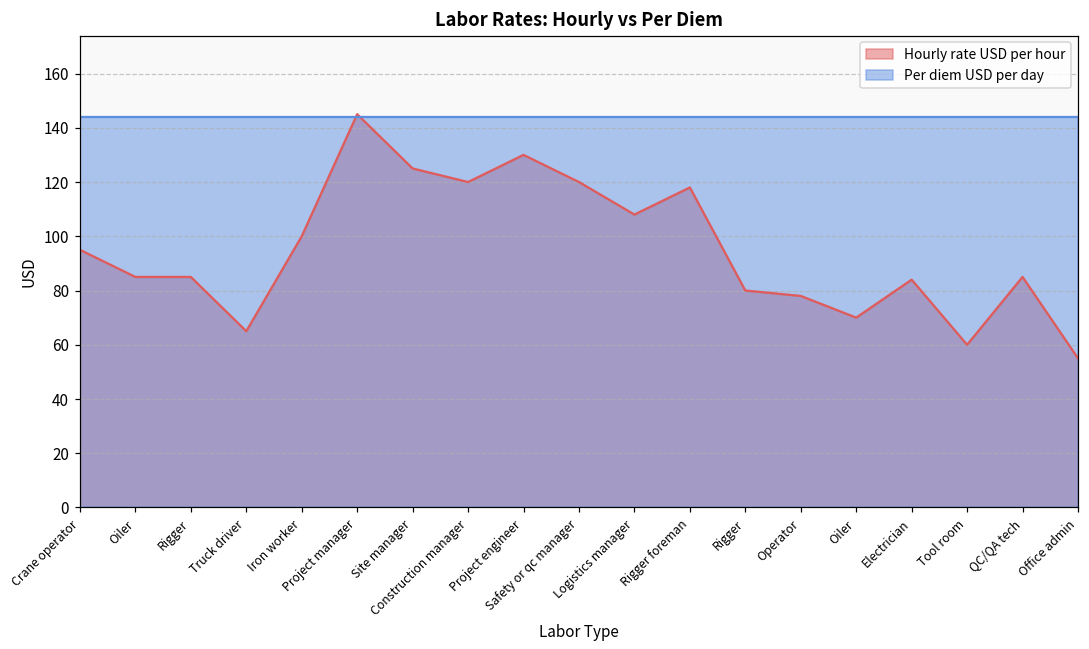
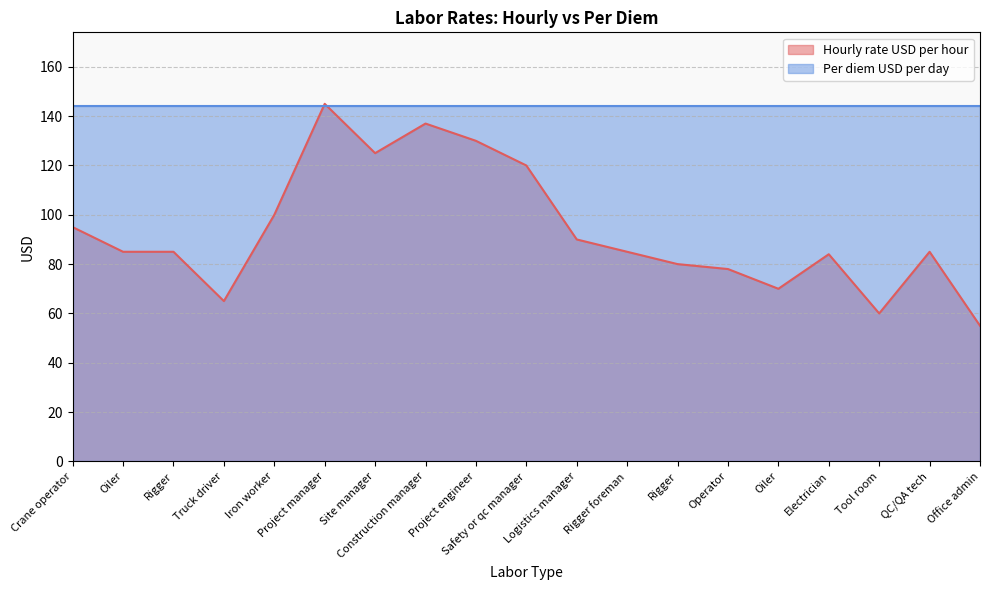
  {
    "Hourly rate USD per hour": {
      "Crane operator": 95,
      "Truck driver": 65,
      "Iron worker": 100,
      "Site manager": 125,
-     "Construction manager": 120,
+     "Construction manager": 137,
      "Project engineer": 130,
      "Safety or qc manager": 120,
-     "Logistics manager": 108,
-     "Rigger foreman": 118,
+     "Logistics manager": 90,
+     "Rigger foreman": 85,
      "Operator": 78,
      "Electrician": 84,
      "Tool room": 60,
      "QC/QA tech": 85,
      "Office admin": 55
    },
    "Per diem USD per day": {
      "Crane operator": 144,
      "Truck driver": 144,
      "Iron worker": 144,
      "Site manager": 144,
      "Construction manager": 144,
      "Project engineer": 144,
      "Safety or qc manager": 144,
      "Logistics manager": 144,
      "Rigger foreman": 144,
      "Operator": 144,
      "Electrician": 144,
      "Tool room": 144,
      "QC/QA tech": 144,
      "Office admin": 144
    }
  }
